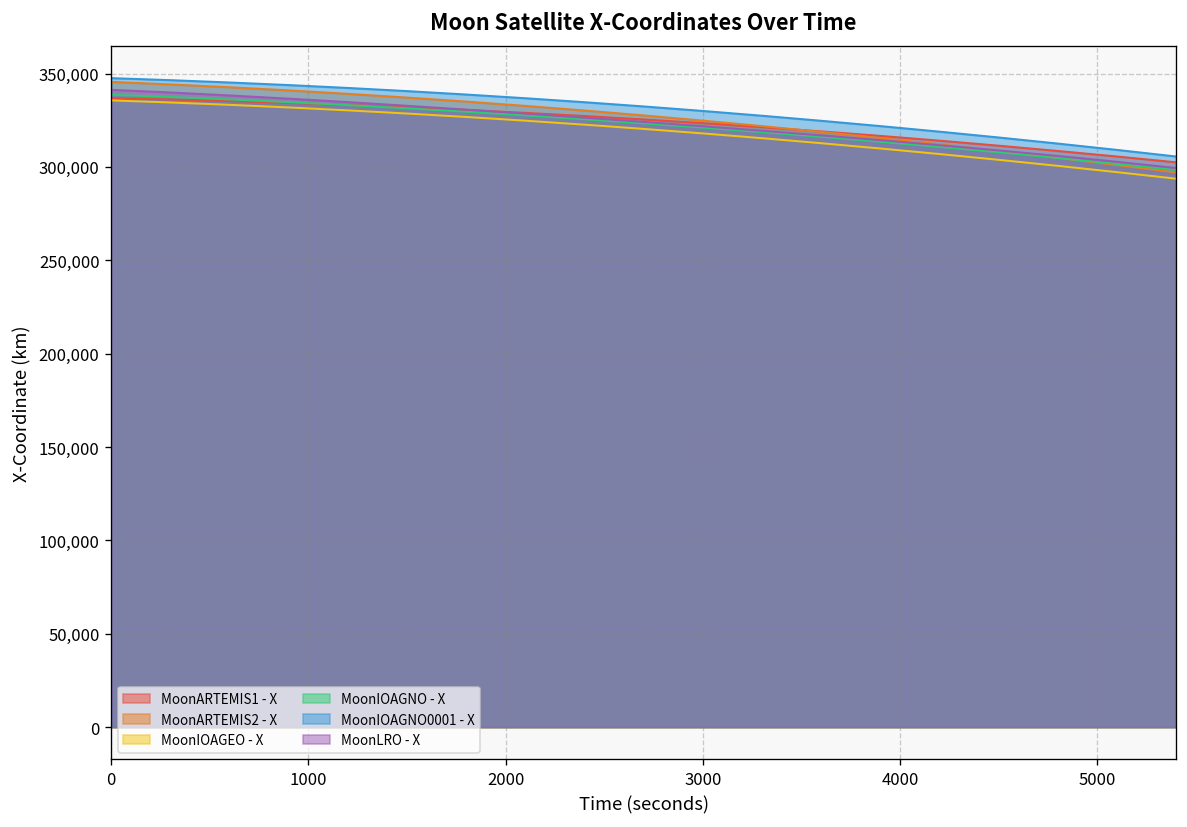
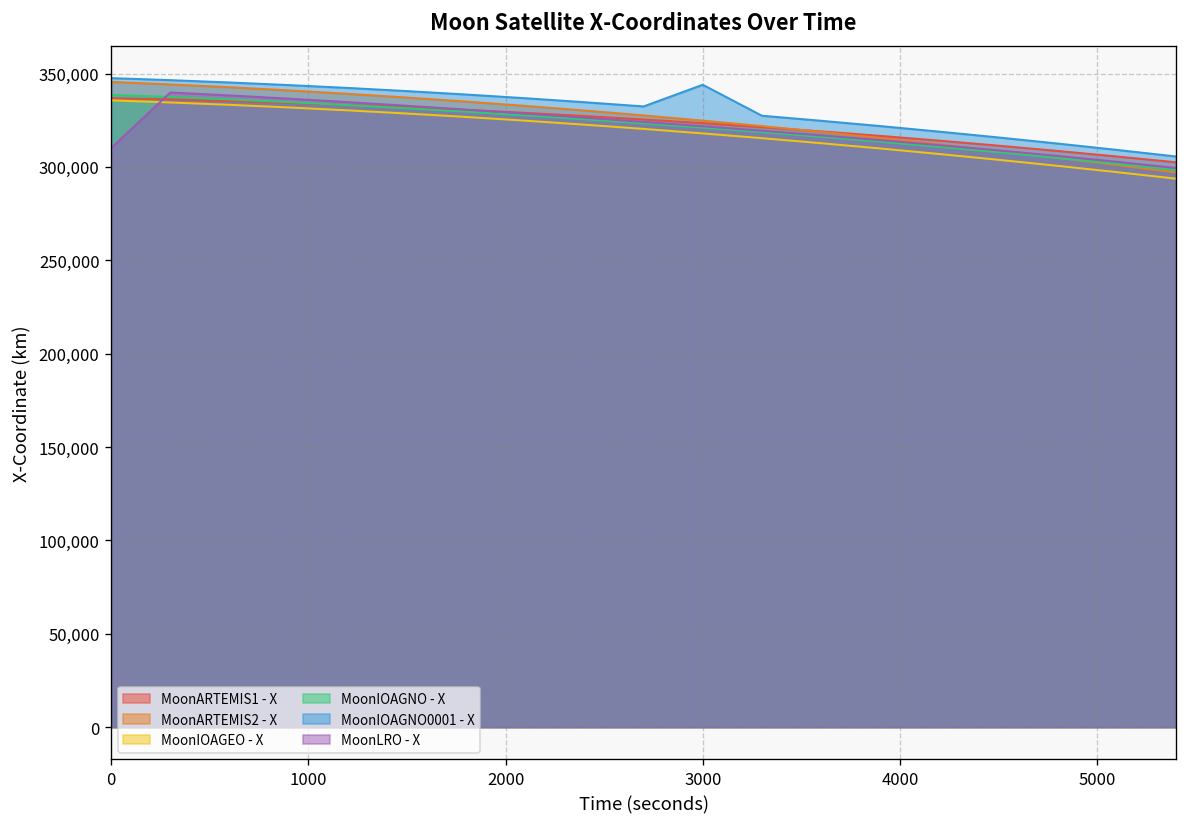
  {
    "MoonIOAGNO - X": {
      "0": "339,000"
    },
    "MoonIOAGNO0001 - X": {
      "0": "348,000",
-     "3000": "330,000"
+     "3000": "344,000"
    },
    "MoonLRO - X": {
-     "0": "341,000"
+     "0": "310,000"
    }
  }
